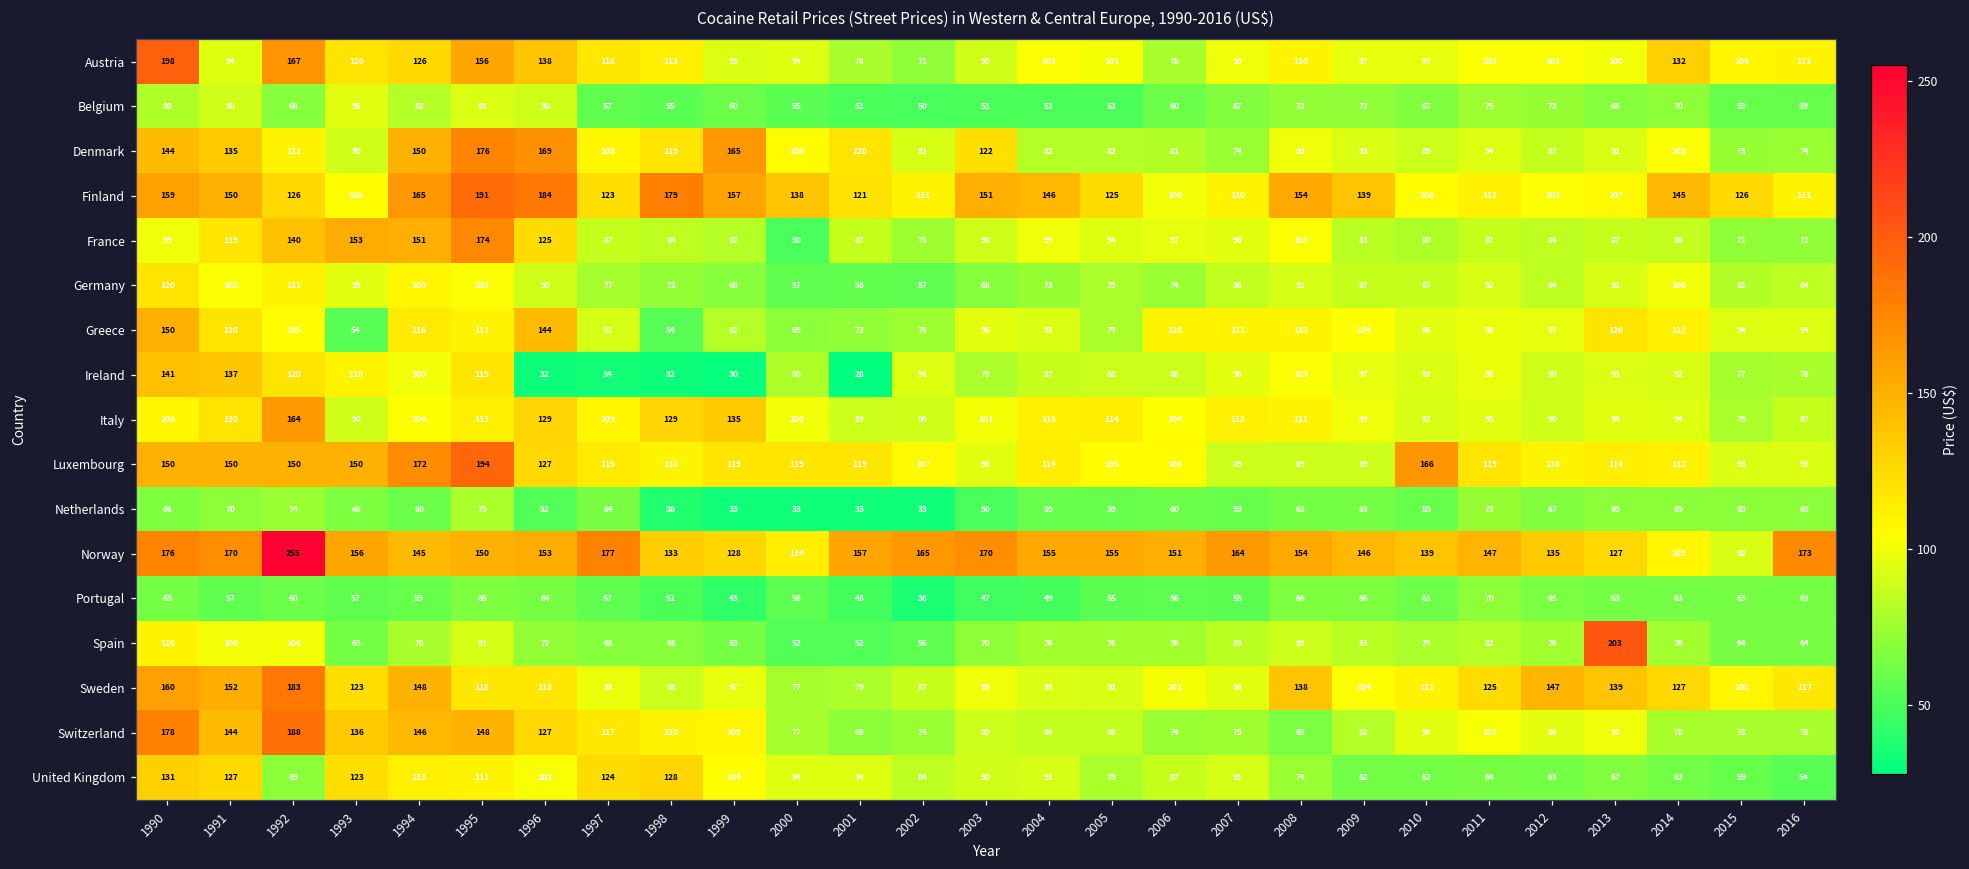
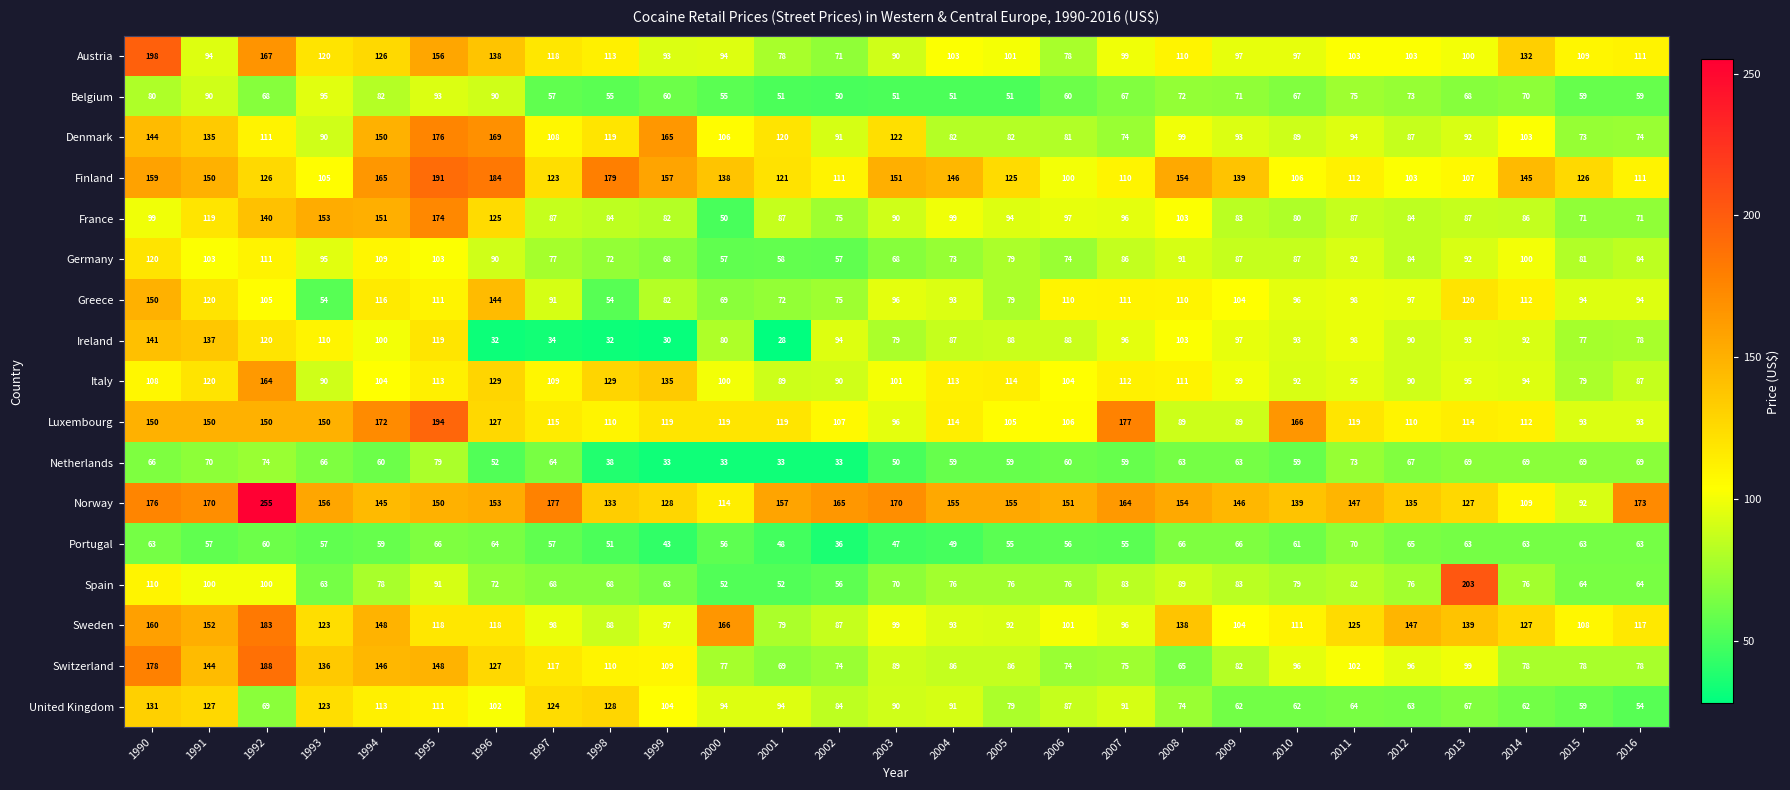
  {
    "Luxembourg": {
      "1990": 150,
      "1991": 150,
      "1992": 150,
      "1993": 150,
      "1994": 172,
      "1995": 194,
      "1996": 127,
      "1997": 115,
      "1998": 110,
      "1999": 119,
      "2000": 119,
      "2001": 119,
      "2002": 107,
      "2003": 96,
      "2004": 114,
      "2005": 105,
      "2006": 106,
-     "2007": 89,
+     "2007": 177,
      "2008": 89,
      "2009": 89,
      "2010": 166,
      "2011": 119,
      "2012": 110,
      "2013": 114,
      "2014": 112,
      "2015": 93,
      "2016": 93
    },
    "Sweden": {
      "1990": 160,
      "1991": 152,
      "1992": 183,
      "1993": 123,
      "1994": 148,
      "1995": 118,
      "1996": 118,
      "1997": 98,
      "1998": 88,
      "1999": 97,
-     "2000": 77,
+     "2000": 166,
      "2001": 79,
      "2002": 87,
      "2003": 99,
      "2004": 93,
      "2005": 92,
      "2006": 101,
      "2007": 96,
      "2008": 138,
      "2009": 104,
      "2010": 111,
      "2011": 125,
      "2012": 147,
      "2013": 139,
      "2014": 127,
      "2015": 108,
      "2016": 117
    }
  }
